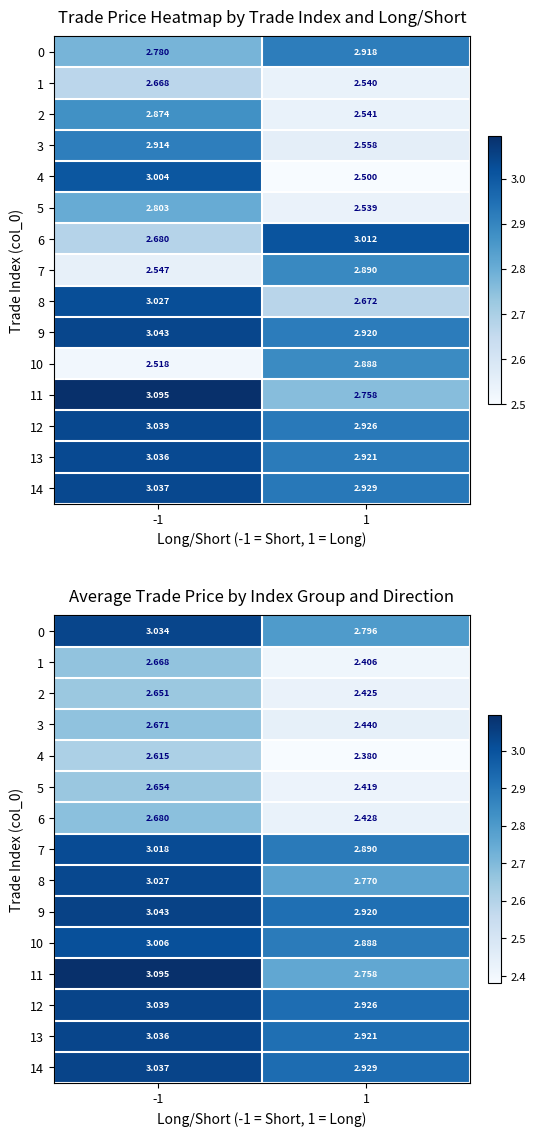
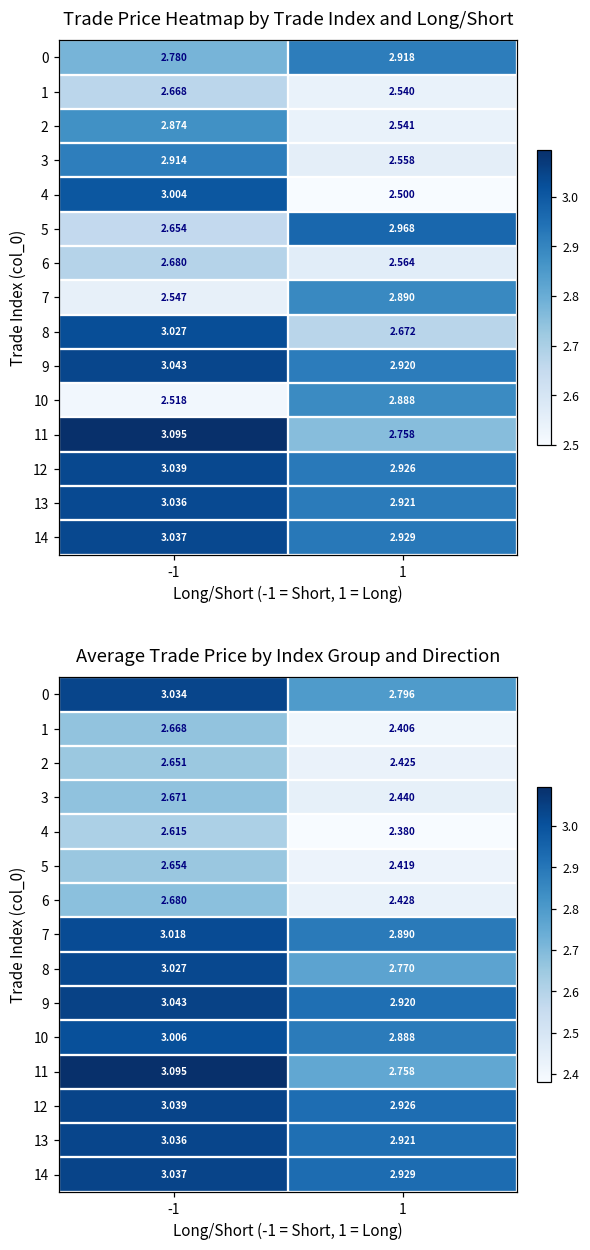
  {
    "Trade Price Heatmap by Trade Index and Long/Short": {
      "0": {
        "-1": 2.780,
        "1": 2.918
      },
      "1": {
        "-1": 2.668,
        "1": 2.540
      },
      "2": {
        "-1": 2.874,
        "1": 2.541
      },
      "3": {
        "-1": 2.914,
        "1": 2.558
      },
      "4": {
        "-1": 3.004,
        "1": 2.500
      },
      "5": {
-       "-1": 2.803,
-       "1": 2.539
+       "-1": 2.654,
+       "1": 2.968
      },
      "6": {
        "-1": 2.680,
-       "1": 3.012
+       "1": 2.564
      },
      "7": {
        "-1": 2.547,
        "1": 2.890
      },
      "8": {
        "-1": 3.027,
        "1": 2.672
      },
      "9": {
        "-1": 3.043,
        "1": 2.920
      },
      "10": {
        "-1": 2.518,
        "1": 2.888
      },
      "11": {
        "-1": 3.095,
        "1": 2.758
      },
      "12": {
        "-1": 3.039,
        "1": 2.926
      },
      "13": {
        "-1": 3.036,
        "1": 2.921
      },
      "14": {
        "-1": 3.037,
        "1": 2.929
      }
    },
    "Average Trade Price by Index Group and Direction": {
      "0": {
        "-1": 3.034,
        "1": 2.796
      },
      "1": {
        "-1": 2.668,
        "1": 2.406
      },
      "2": {
        "-1": 2.651,
        "1": 2.425
      },
      "3": {
        "-1": 2.671,
        "1": 2.440
      },
      "4": {
        "-1": 2.615,
        "1": 2.380
      },
      "5": {
        "-1": 2.654,
        "1": 2.419
      },
      "6": {
        "-1": 2.680,
        "1": 2.428
      },
      "7": {
        "-1": 3.018,
        "1": 2.890
      },
      "8": {
        "-1": 3.027,
        "1": 2.770
      },
      "9": {
        "-1": 3.043,
        "1": 2.920
      },
      "10": {
        "-1": 3.006,
        "1": 2.888
      },
      "11": {
        "-1": 3.095,
        "1": 2.758
      },
      "12": {
        "-1": 3.039,
        "1": 2.926
      },
      "13": {
        "-1": 3.036,
        "1": 2.921
      },
      "14": {
        "-1": 3.037,
        "1": 2.929
      }
    }
  }
